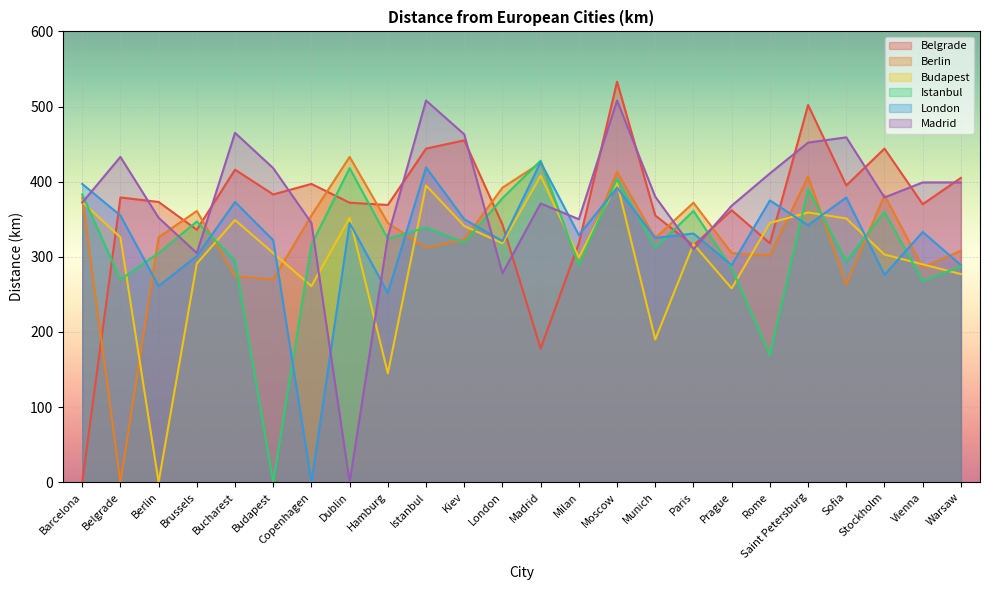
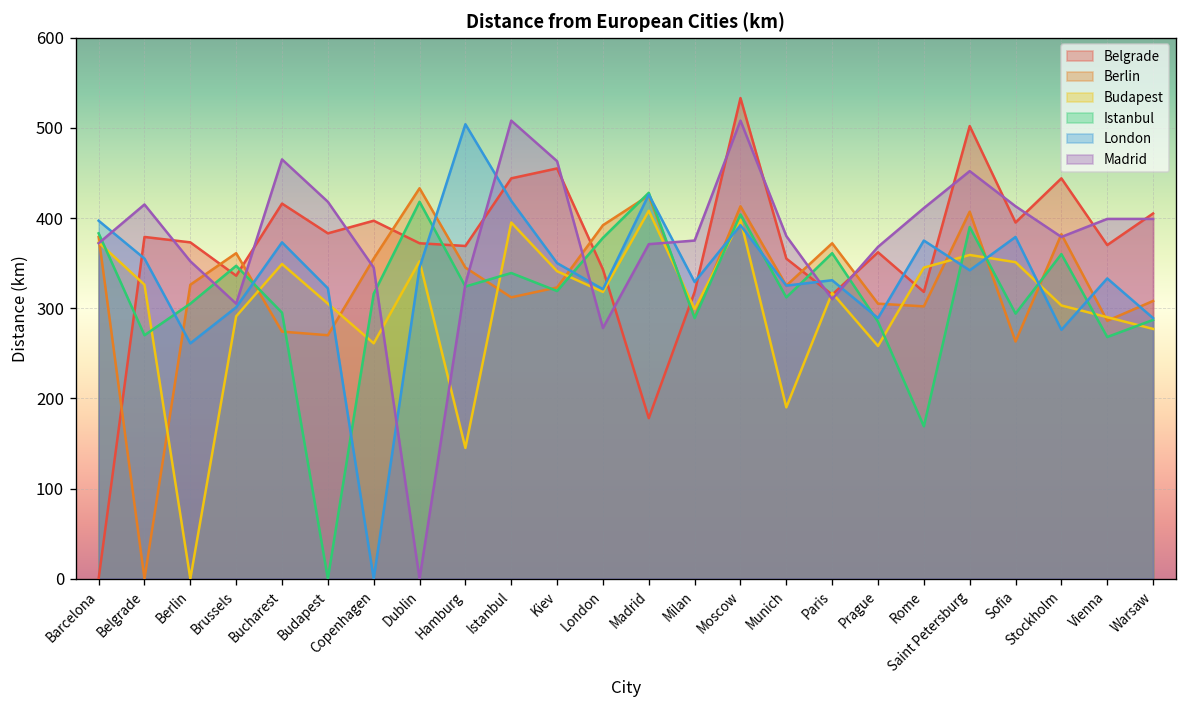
  {
    "Istanbul": {
      "Barcelona": 380,
      "Belgrade": 270,
      "Berlin": 310,
      "Brussels": 350,
      "Bucharest": 300,
      "Budapest": 0,
      "Copenhagen": 320,
      "Dublin": 420,
      "Istanbul": 340,
      "Kiev": 320,
      "London": 380,
      "Moscow": 400,
      "Munich": 310,
      "Paris": 360,
      "Prague": 290,
      "Rome": 170,
      "Saint Petersburg": 390,
      "Sofia": 290,
      "Stockholm": 360,
      "Vienna": 270
    },
    "London": {
      "Barcelona": 400,
      "Belgrade": 360,
      "Berlin": 260,
      "Brussels": 300,
      "Bucharest": 370,
      "Budapest": 320,
      "Copenhagen": 0,
      "Dublin": 350,
-     "Hamburg": 250,
+     "Hamburg": 500,
      "Istanbul": 420,
      "Kiev": 350,
      "Milan": 330,
      "Moscow": 390,
      "Paris": 330,
      "Prague": 290,
      "Rome": 380,
      "Saint Petersburg": 340,
      "Sofia": 380,
      "Stockholm": 280,
      "Vienna": 330
    },
    "Madrid": {
-     "Belgrade": 430,
+     "Belgrade": 420,
      "Berlin": 350,
      "Brussels": 310,
      "Bucharest": 470,
      "Budapest": 420,
      "Copenhagen": 350,
      "Dublin": 0,
      "Istanbul": 510,
      "Kiev": 460,
      "London": 280,
      "Madrid": 370,
-     "Milan": 350,
+     "Milan": 380,
      "Moscow": 510,
      "Munich": 380,
      "Paris": 310,
      "Prague": 370,
      "Rome": 410,
      "Saint Petersburg": 450,
-     "Sofia": 460,
+     "Sofia": 410,
      "Vienna": 400,
      "Warsaw": 400
    }
  }
